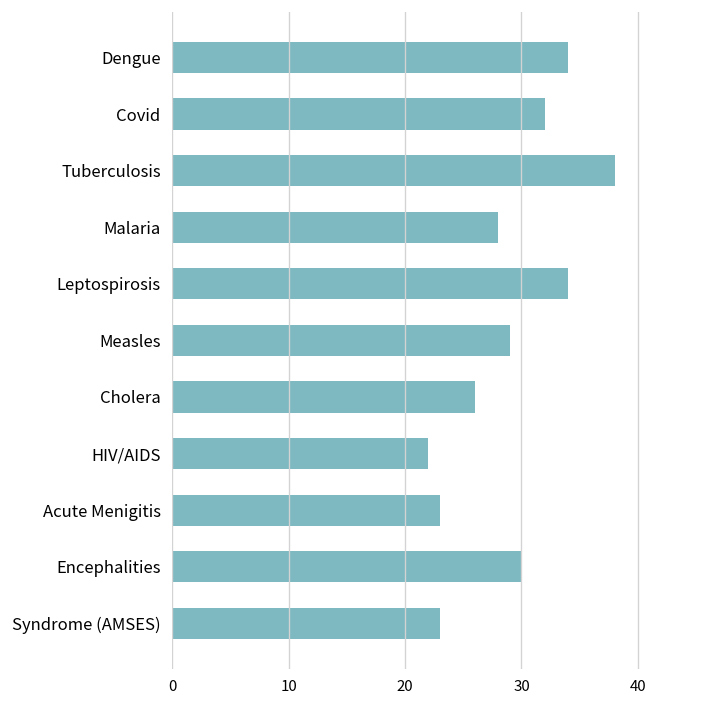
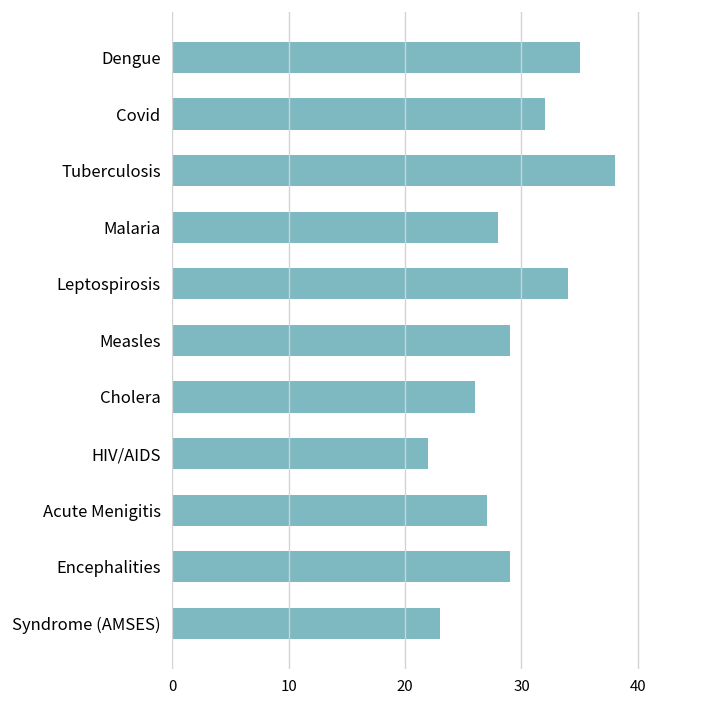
  {
-   "Dengue": 34,
+   "Dengue": 35,
    "Covid": 32,
    "Tuberculosis": 38,
    "Malaria": 28,
    "Leptospirosis": 34,
    "Measles": 29,
    "Cholera": 26,
    "HIV/AIDS": 22,
-   "Acute Menigitis": 23,
-   "Encephalities": 30,
+   "Acute Menigitis": 27,
+   "Encephalities": 29,
    "Syndrome (AMSES)": 23
  }
